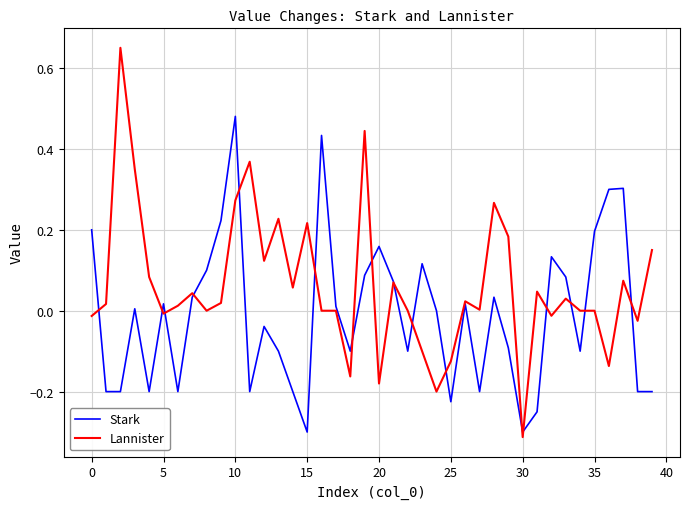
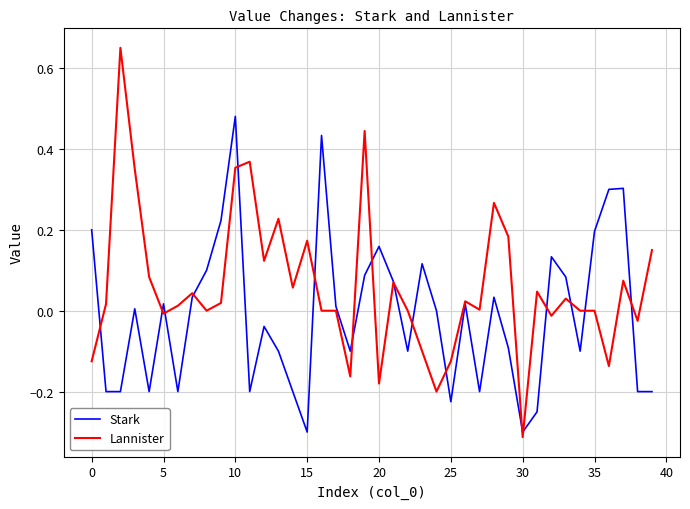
  {
    "Stark": {
      "0": 0.20,
      "5": 0.02,
      "10": 0.48,
      "15": -0.30,
      "20": 0.16,
      "25": -0.23,
      "30": -0.30,
      "35": 0.20
    },
    "Lannister": {
-     "0": -0.01,
+     "0": -0.13,
      "5": -0.01,
-     "10": 0.27,
-     "15": 0.22,
+     "10": 0.35,
+     "15": 0.17,
      "20": -0.18,
      "25": -0.13,
      "30": -0.31,
      "35": 0.00
    }
  }
